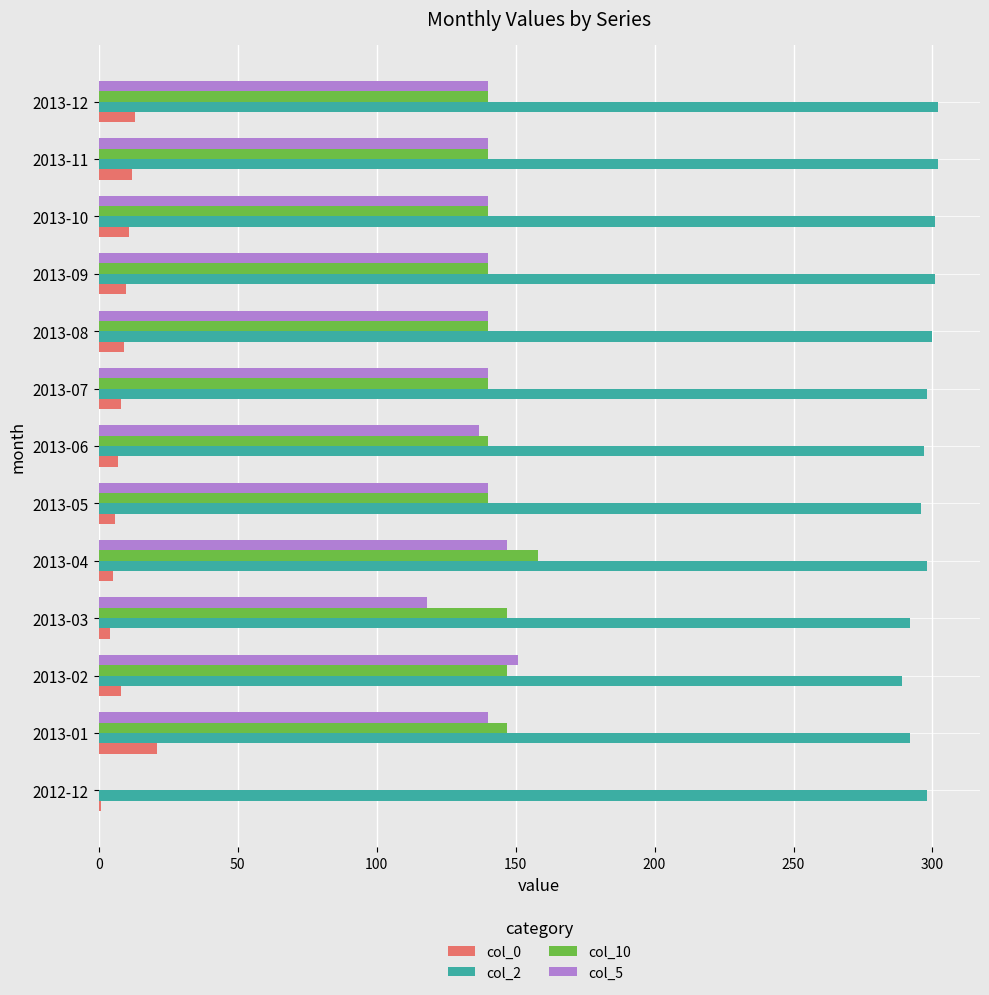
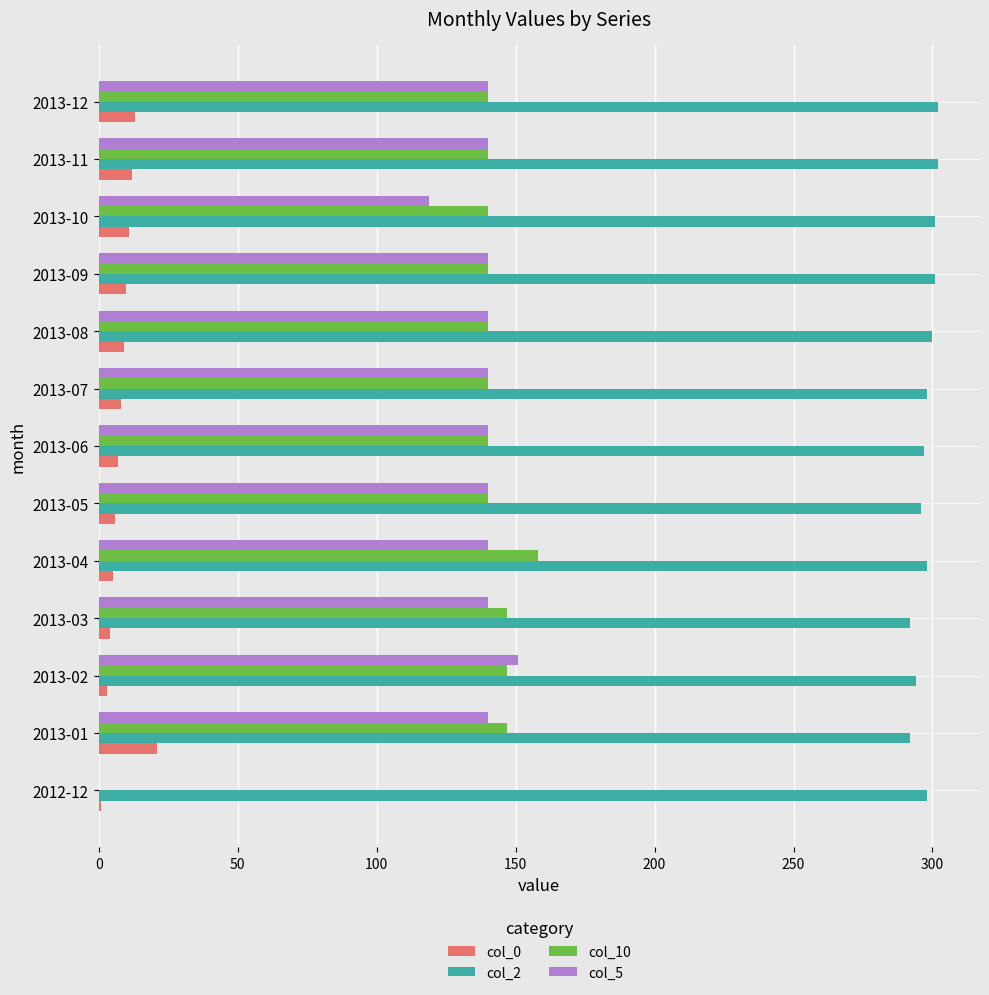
  {
    "col_0": {
      "2013-12": 13,
      "2013-11": 12,
      "2013-10": 11,
      "2013-09": 10,
      "2013-08": 9,
      "2013-07": 8,
      "2013-06": 7,
      "2013-05": 6,
      "2013-04": 5,
      "2013-03": 4,
-     "2013-02": 8,
+     "2013-02": 3,
      "2013-01": 21,
      "2012-12": 1
    },
    "col_2": {
      "2013-12": 302,
      "2013-11": 302,
      "2013-10": 301,
      "2013-09": 301,
      "2013-08": 300,
      "2013-07": 298,
      "2013-06": 297,
      "2013-05": 296,
      "2013-04": 298,
      "2013-03": 292,
-     "2013-02": 289,
+     "2013-02": 294,
      "2013-01": 292,
      "2012-12": 298
    },
    "col_10": {
      "2013-12": 140,
      "2013-11": 140,
      "2013-10": 140,
      "2013-09": 140,
      "2013-08": 140,
      "2013-07": 140,
      "2013-06": 140,
      "2013-05": 140,
      "2013-04": 158,
      "2013-03": 147,
      "2013-02": 147,
      "2013-01": 147,
      "2012-12": 0
    },
    "col_5": {
      "2013-12": 140,
      "2013-11": 140,
-     "2013-10": 140,
+     "2013-10": 119,
      "2013-09": 140,
      "2013-08": 140,
      "2013-07": 140,
-     "2013-06": 137,
+     "2013-06": 140,
      "2013-05": 140,
-     "2013-04": 147,
-     "2013-03": 118,
+     "2013-04": 140,
+     "2013-03": 140,
      "2013-02": 151,
      "2013-01": 140,
      "2012-12": 0
    }
  }
